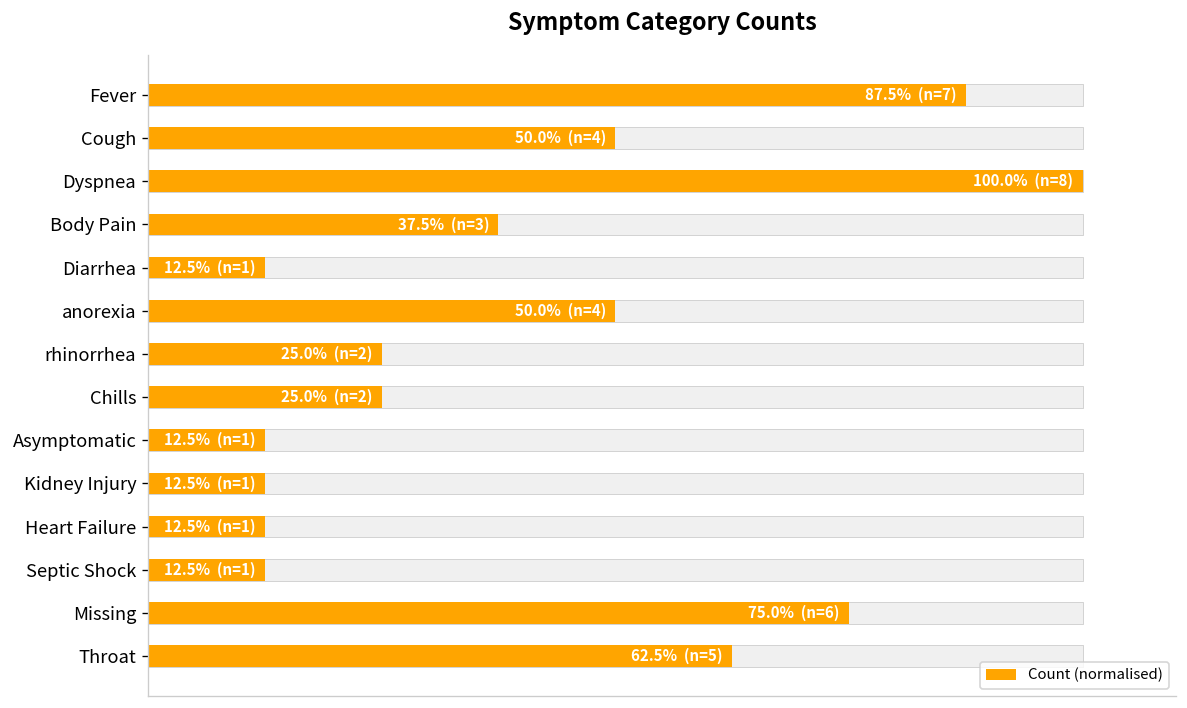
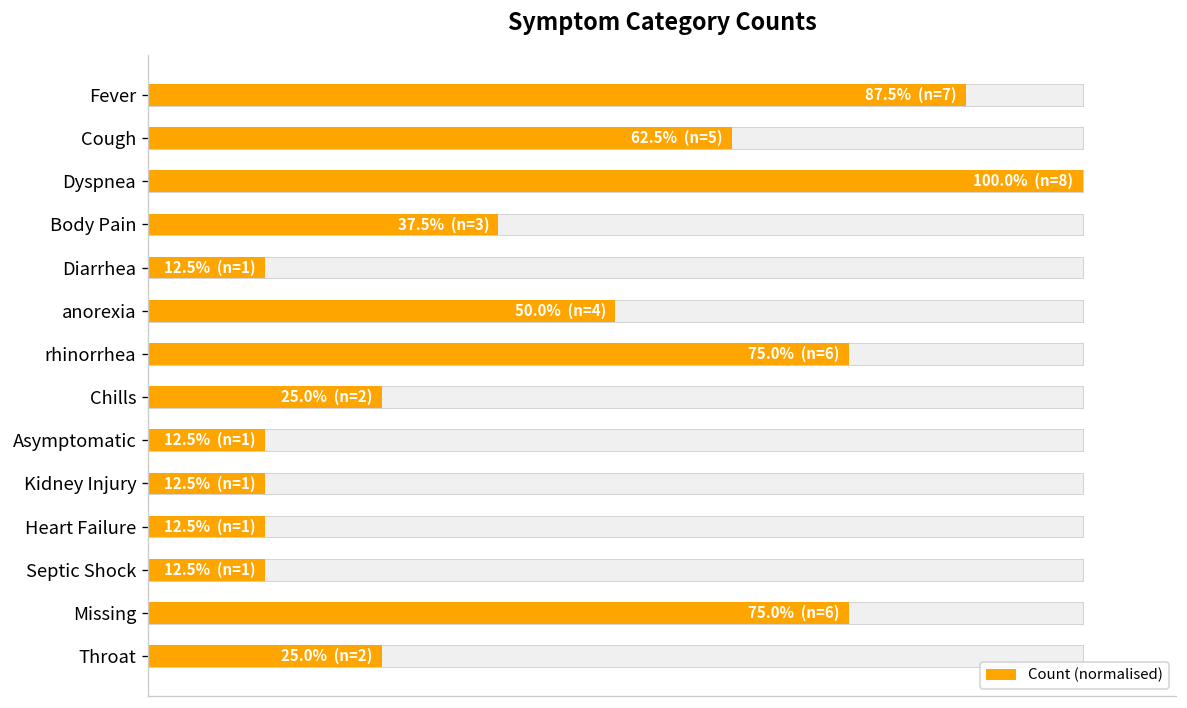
  {
    "Count (normalised)": {
-     "Cough": "50.0% (n=4)",
+     "Cough": "62.5% (n=5)",
      "Dyspnea": "100.0%",
-     "rhinorrhea": "25.0% (n=2)",
-     "Throat": "62.5% (n=5)"
+     "rhinorrhea": "75.0% (n=6)",
+     "Throat": "25.0% (n=2)"
    }
  }
